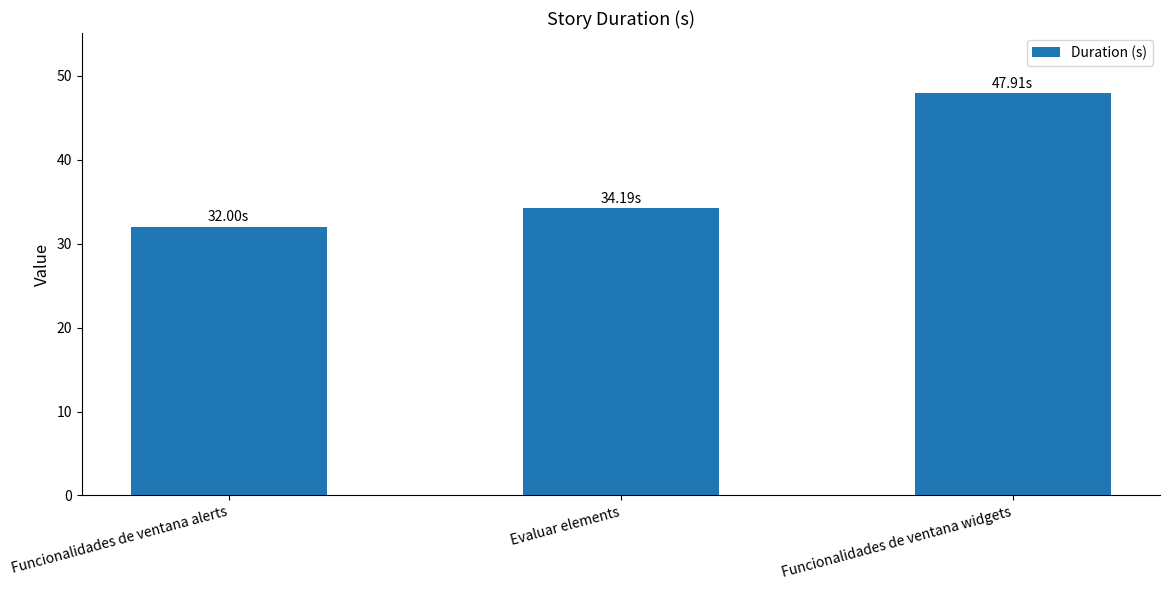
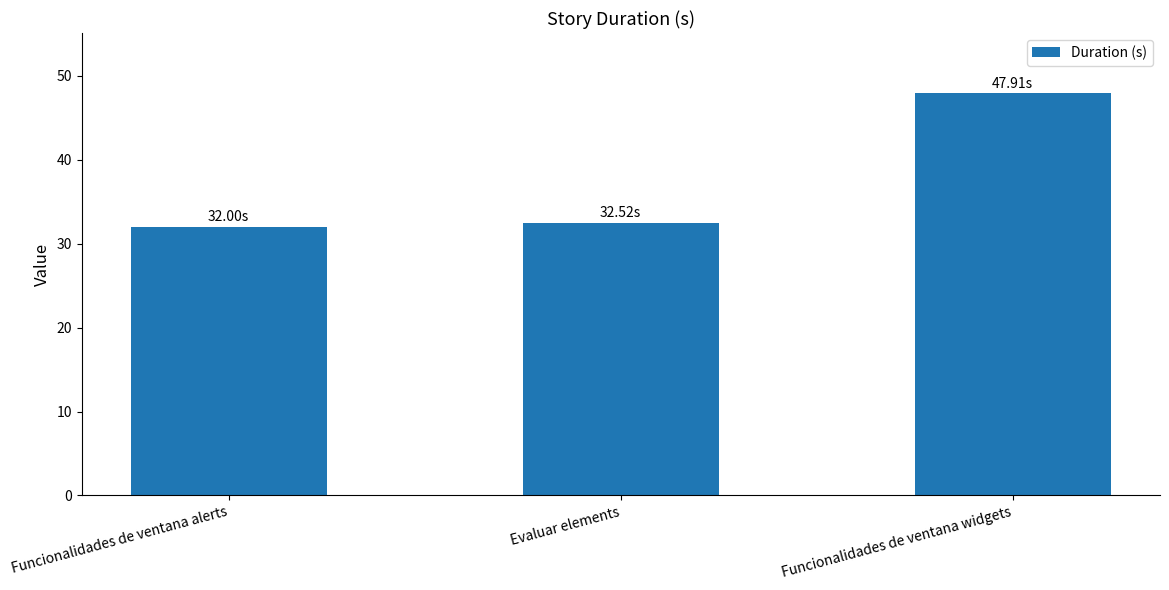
  {
    "Funcionalidades de ventana alerts": "32.00s",
-   "Evaluar elements": "34.19s",
+   "Evaluar elements": "32.52s",
    "Funcionalidades de ventana widgets": "47.91s"
  }
